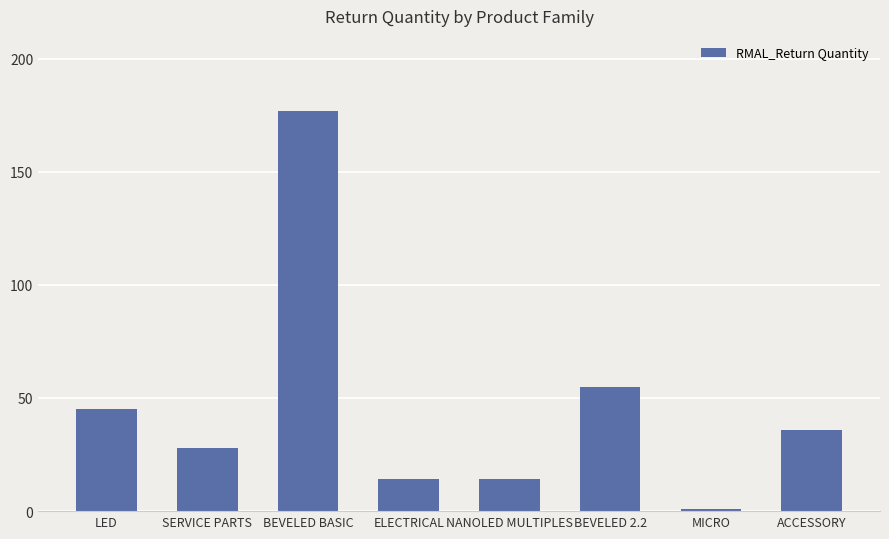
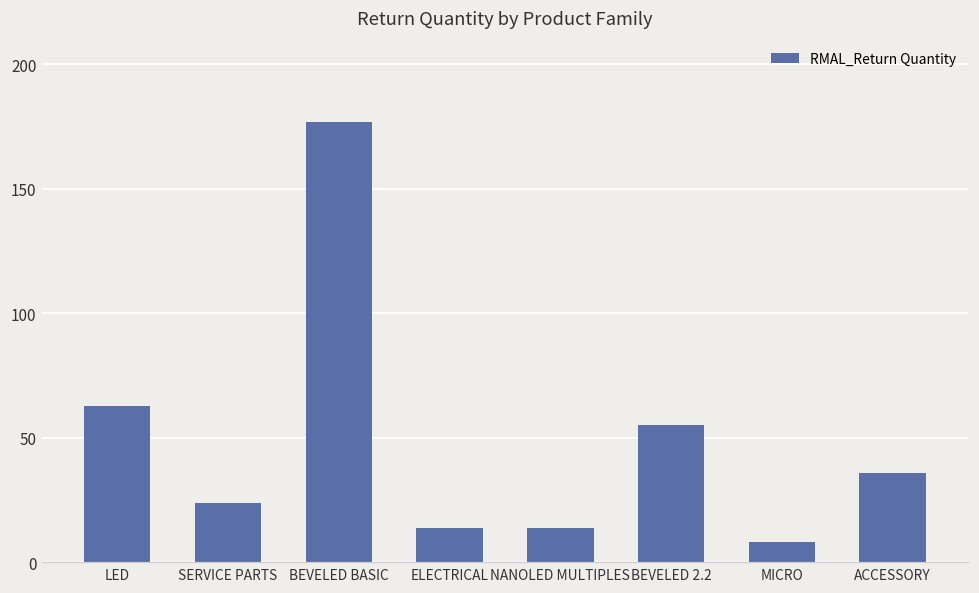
  {
-   "LED": 45,
-   "SERVICE PARTS": 28,
+   "LED": 63,
+   "SERVICE PARTS": 24,
    "BEVELED BASIC": 177,
    "ELECTRICAL": 14,
    "NANOLED MULTIPLES": 14,
    "BEVELED 2.2": 55,
-   "MICRO": 1,
+   "MICRO": 8,
    "ACCESSORY": 36
  }
